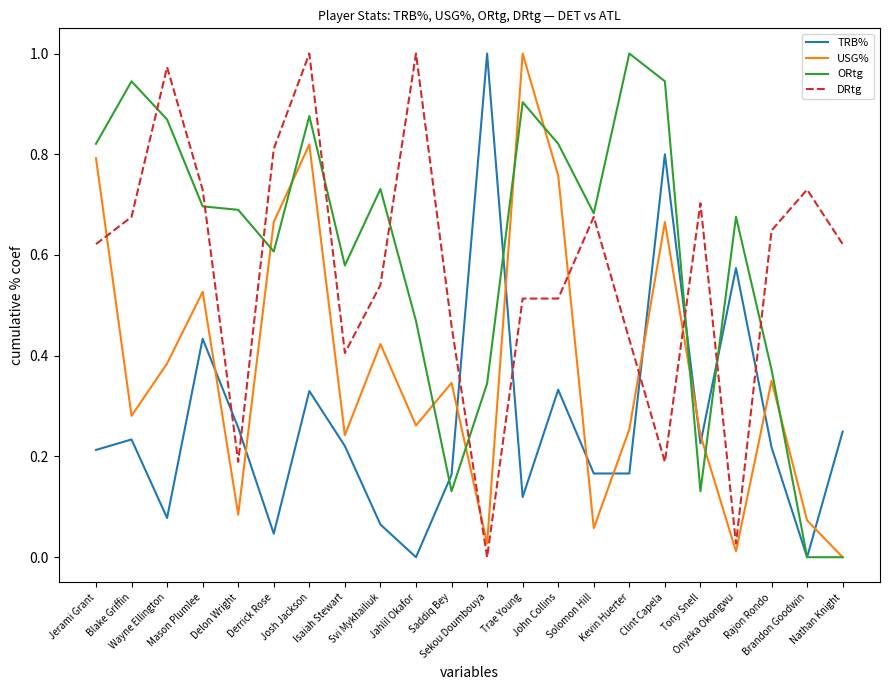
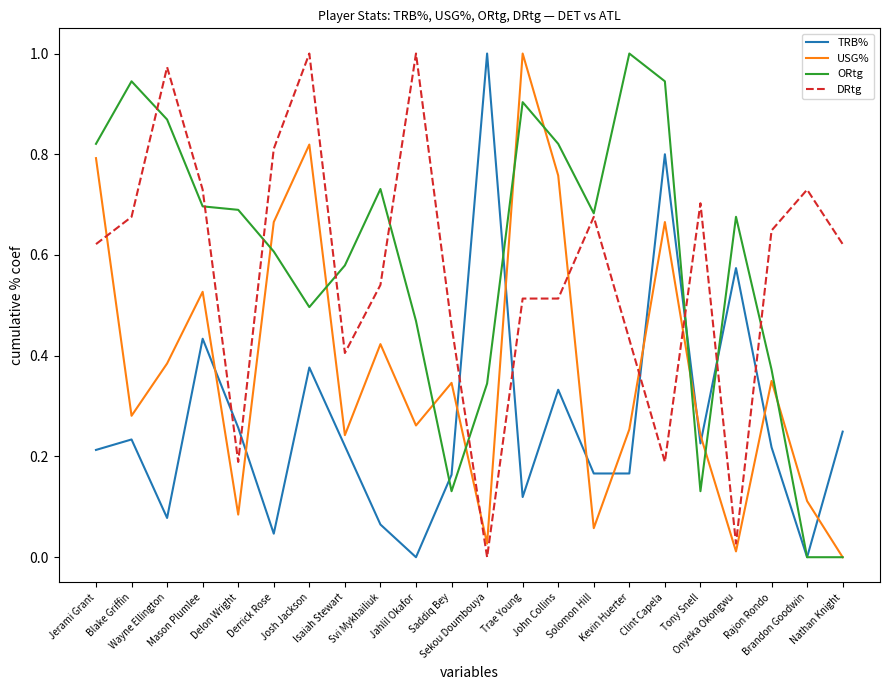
  {
    "TRB%": {
      "Jerami Grant": 0.21,
      "Blake Griffin": 0.23,
      "Wayne Ellington": 0.08,
      "Mason Plumlee": 0.43,
      "Delon Wright": 0.26,
      "Derrick Rose": 0.05,
-     "Josh Jackson": 0.33,
+     "Josh Jackson": 0.38,
      "Isaiah Stewart": 0.22,
      "Svi Mykhailiuk": 0.06,
      "Jahlil Okafor": 0.00,
      "Saddiq Bey": 0.16,
      "Sekou Doumbouya": 1.00,
      "Trae Young": 0.12,
      "John Collins": 0.33,
      "Solomon Hill": 0.17,
      "Kevin Huerter": 0.17,
      "Clint Capela": 0.80,
      "Tony Snell": 0.23,
      "Onyeka Okongwu": 0.57,
      "Rajon Rondo": 0.22,
      "Nathan Knight": 0.25
    },
    "USG%": {
      "Jerami Grant": 0.79,
      "Blake Griffin": 0.28,
      "Wayne Ellington": 0.38,
      "Mason Plumlee": 0.53,
      "Delon Wright": 0.08,
      "Derrick Rose": 0.67,
      "Josh Jackson": 0.82,
      "Isaiah Stewart": 0.24,
      "Svi Mykhailiuk": 0.42,
      "Jahlil Okafor": 0.26,
      "Saddiq Bey": 0.35,
      "Sekou Doumbouya": 0.03,
      "Trae Young": 1.00,
      "John Collins": 0.76,
      "Solomon Hill": 0.06,
      "Kevin Huerter": 0.25,
      "Clint Capela": 0.67,
      "Tony Snell": 0.24,
      "Onyeka Okongwu": 0.01,
      "Rajon Rondo": 0.35,
-     "Brandon Goodwin": 0.07
+     "Brandon Goodwin": 0.11
    },
    "ORtg": {
      "Jerami Grant": 0.82,
      "Blake Griffin": 0.94,
      "Wayne Ellington": 0.87,
      "Mason Plumlee": 0.70,
      "Delon Wright": 0.69,
      "Derrick Rose": 0.61,
-     "Josh Jackson": 0.88,
+     "Josh Jackson": 0.50,
      "Isaiah Stewart": 0.58,
      "Svi Mykhailiuk": 0.73,
      "Jahlil Okafor": 0.47,
      "Saddiq Bey": 0.13,
      "Sekou Doumbouya": 0.34,
      "Trae Young": 0.90,
      "John Collins": 0.82,
      "Solomon Hill": 0.68,
      "Kevin Huerter": 1.00,
      "Clint Capela": 0.94,
      "Tony Snell": 0.13,
      "Onyeka Okongwu": 0.68,
      "Rajon Rondo": 0.37
    },
    "DRtg": {
      "Jerami Grant": 0.62,
      "Blake Griffin": 0.68,
      "Wayne Ellington": 0.97,
      "Mason Plumlee": 0.73,
      "Delon Wright": 0.19,
      "Derrick Rose": 0.81,
      "Josh Jackson": 1.00,
      "Isaiah Stewart": 0.41,
      "Svi Mykhailiuk": 0.54,
      "Jahlil Okafor": 1.00,
      "Saddiq Bey": 0.46,
      "Sekou Doumbouya": 0.00,
      "Trae Young": 0.51,
      "John Collins": 0.51,
      "Solomon Hill": 0.68,
      "Kevin Huerter": 0.43,
      "Clint Capela": 0.19,
      "Tony Snell": 0.70,
      "Onyeka Okongwu": 0.03,
      "Rajon Rondo": 0.65,
      "Brandon Goodwin": 0.73,
      "Nathan Knight": 0.62
    }
  }
